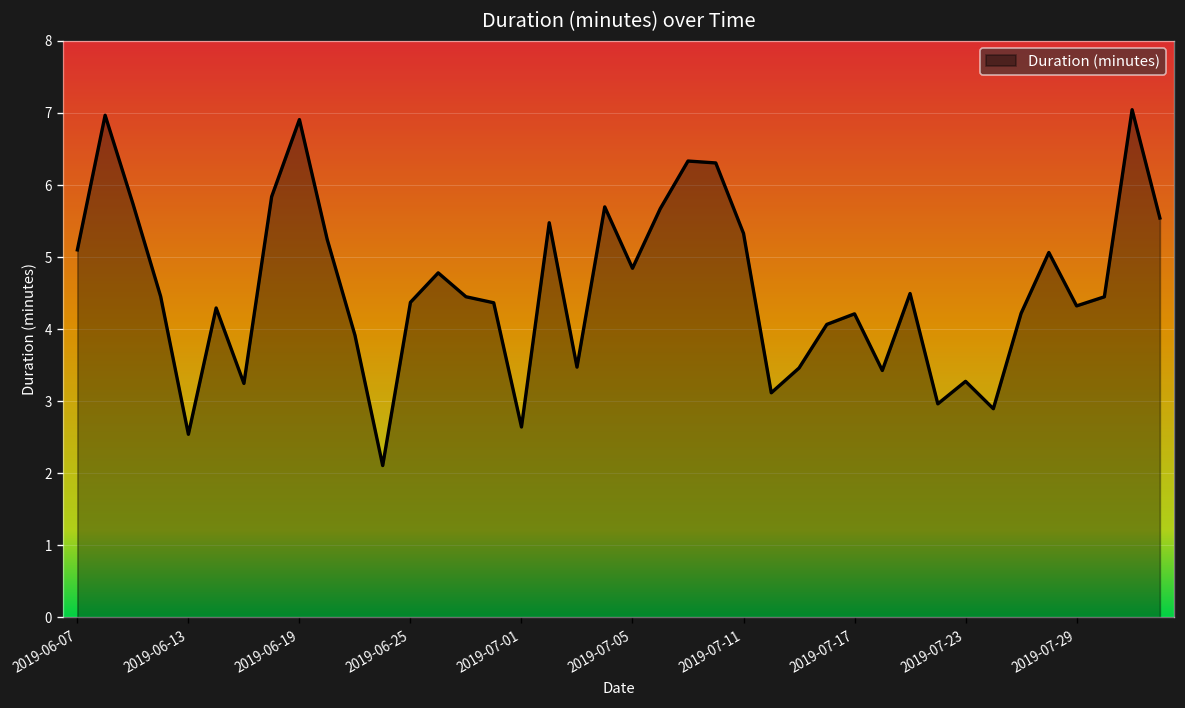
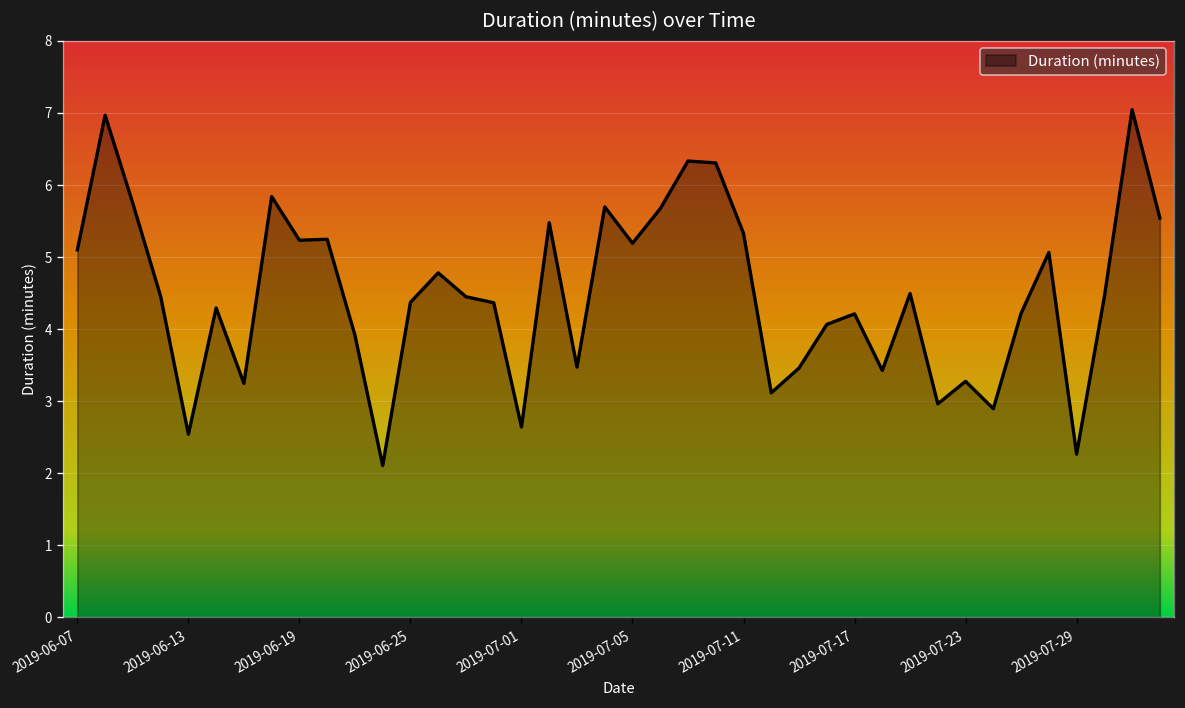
  {
    "2019-06-07": 5.1,
    "2019-06-13": 2.5,
-   "2019-06-19": 6.9,
+   "2019-06-19": 5.2,
    "2019-06-25": 4.4,
    "2019-07-01": 2.6,
-   "2019-07-05": 4.8,
+   "2019-07-05": 5.2,
    "2019-07-11": 5.3,
    "2019-07-17": 4.2,
    "2019-07-23": 3.3,
-   "2019-07-29": 4.3
+   "2019-07-29": 2.3
  }
